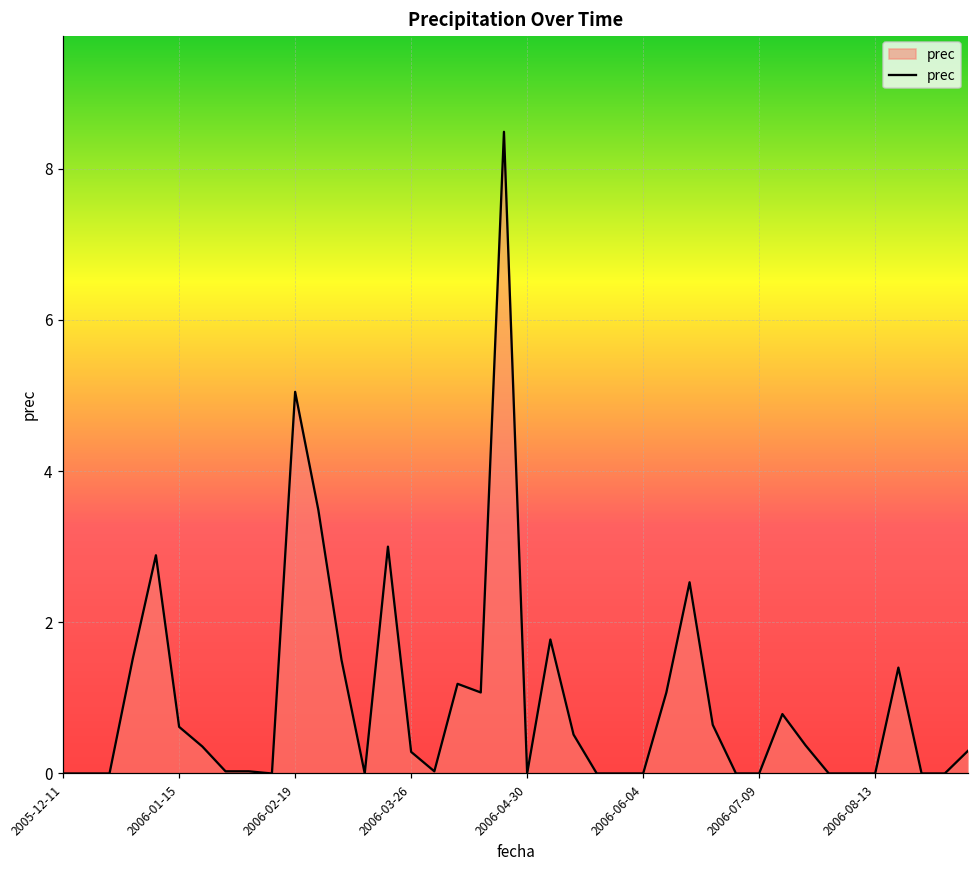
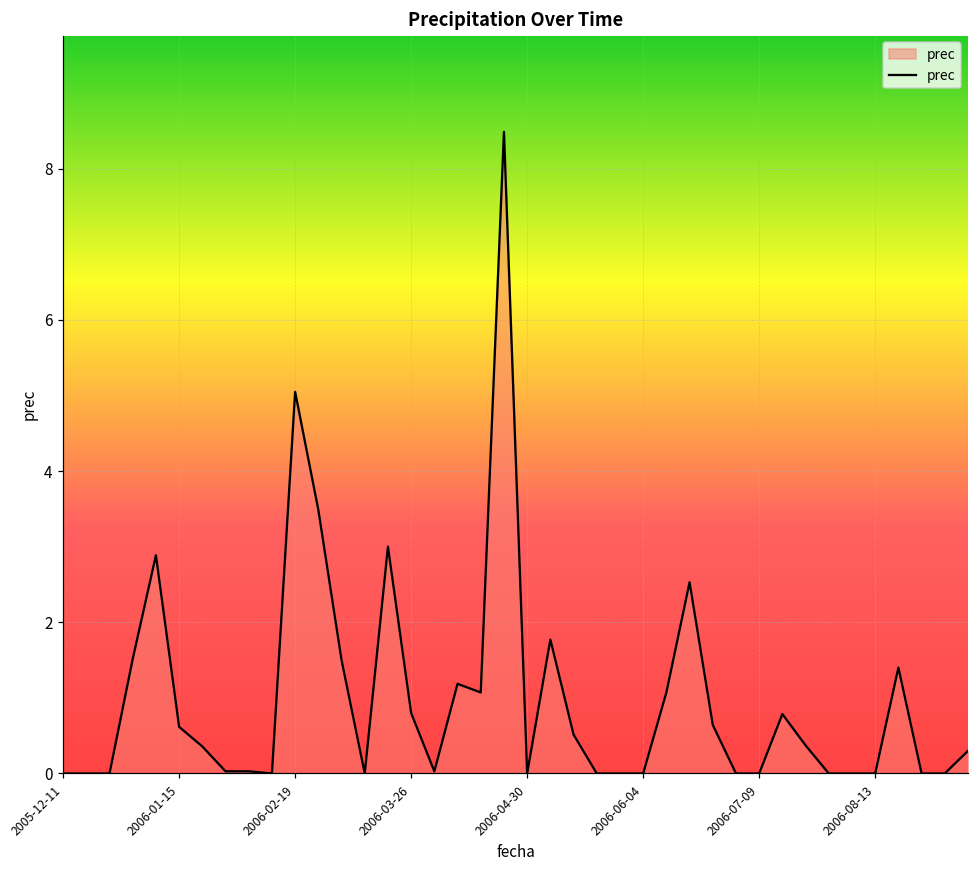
  {
    "2005-12-11": 0.0,
    "2006-01-15": 0.6,
    "2006-02-19": 5.0,
-   "2006-03-26": 0.3,
+   "2006-03-26": 0.8,
    "2006-04-30": 0.0,
    "2006-06-04": 0.0,
    "2006-07-09": 0.0,
    "2006-08-13": 0.0
  }
